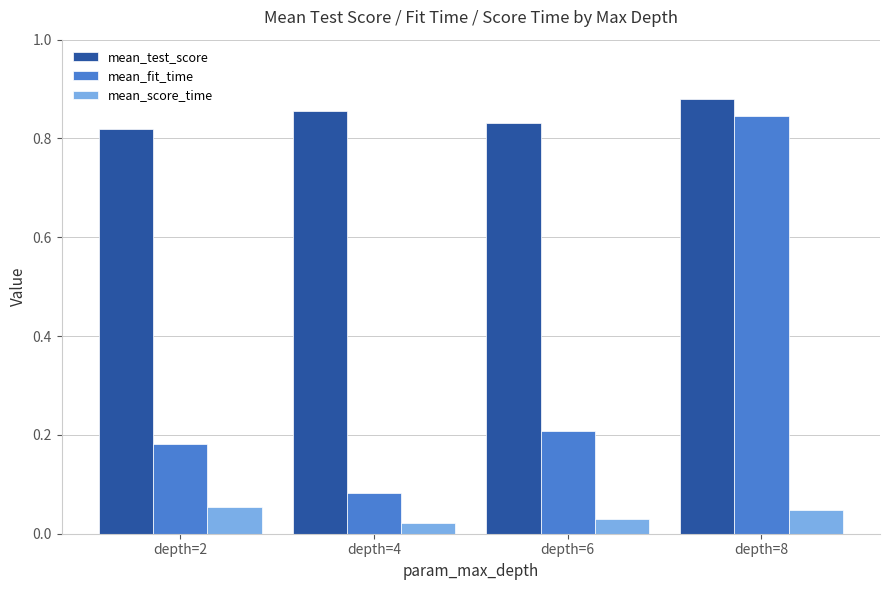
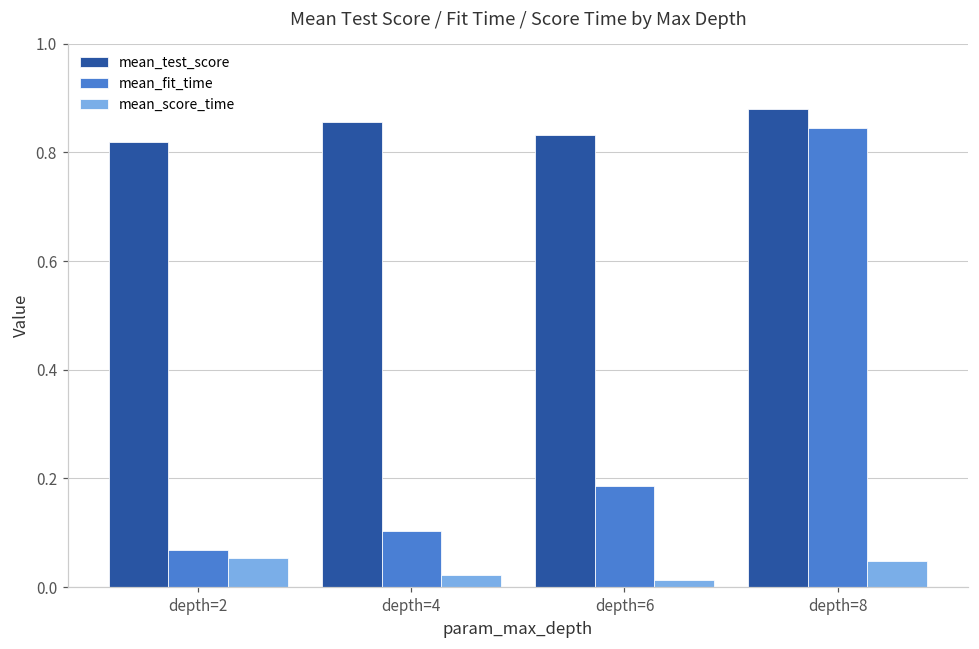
  {
    "mean_test_score": {
      "depth=2": 0.82,
      "depth=4": 0.86,
      "depth=6": 0.83,
      "depth=8": 0.88
    },
    "mean_fit_time": {
-     "depth=2": 0.18,
-     "depth=4": 0.08,
-     "depth=6": 0.21,
+     "depth=2": 0.07,
+     "depth=4": 0.10,
+     "depth=6": 0.19,
      "depth=8": 0.84
    },
    "mean_score_time": {
      "depth=2": 0.05,
      "depth=4": 0.02,
-     "depth=6": 0.03,
+     "depth=6": 0.01,
      "depth=8": 0.05
    }
  }
